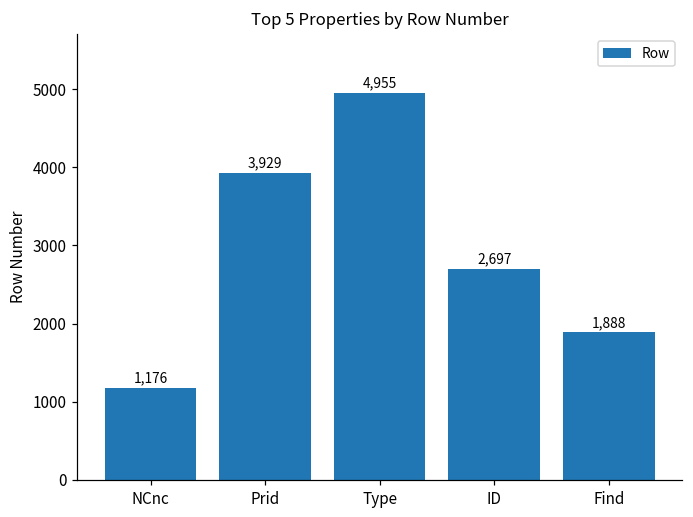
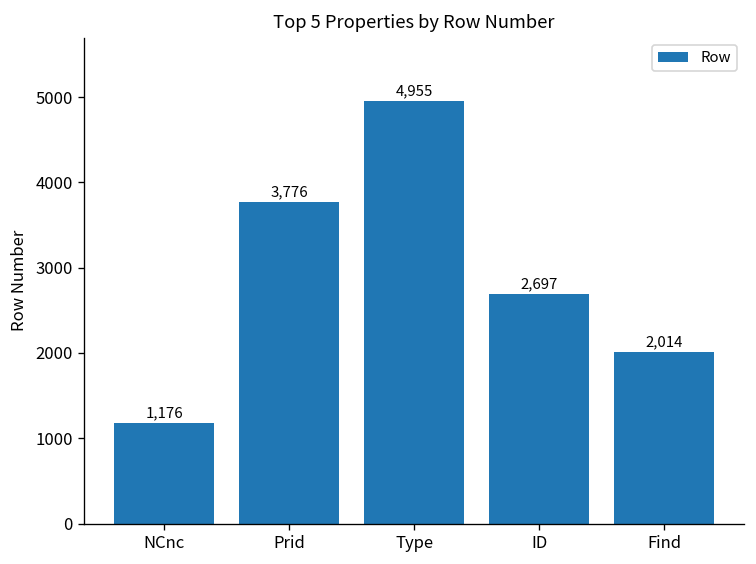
  {
    "NCnc": "1,176",
-   "Prid": "3,929",
+   "Prid": "3,776",
    "Type": "4,955",
    "ID": "2,697",
-   "Find": "1,888"
+   "Find": "2,014"
  }
